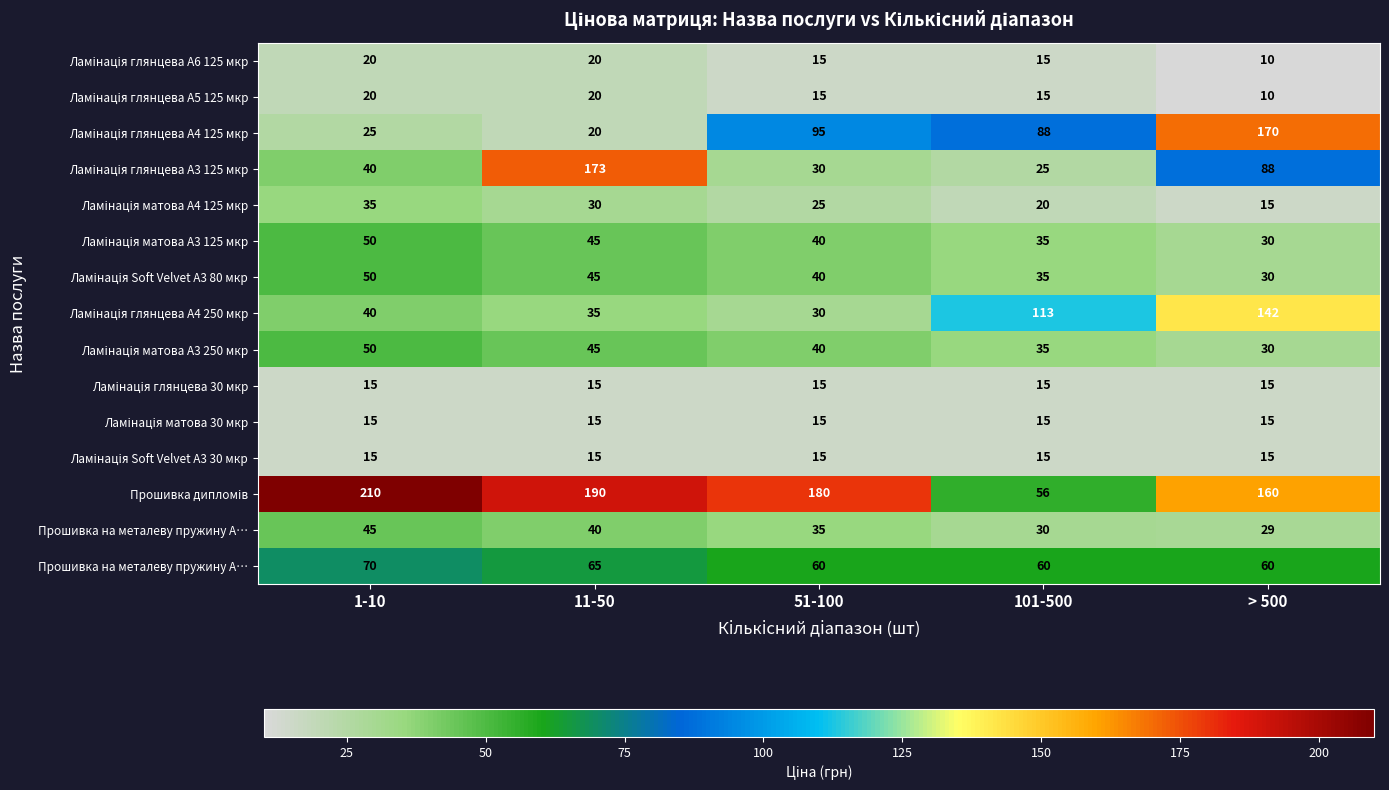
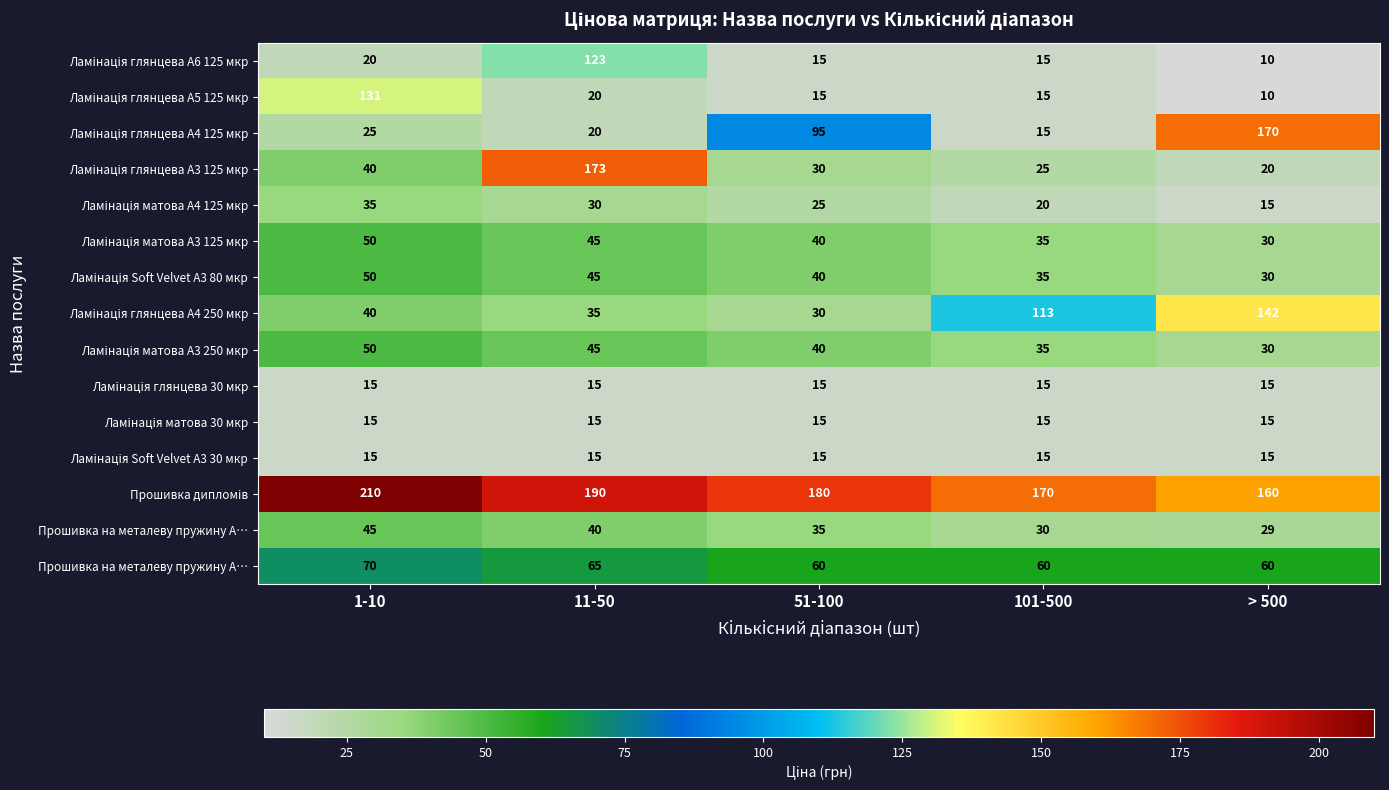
  {
    "Ламінація глянцева А6 125 мкр": {
      "1-10": 20,
-     "11-50": 20,
+     "11-50": 123,
      "51-100": 15,
      "101-500": 15,
      "> 500": 10
    },
    "Ламінація глянцева А5 125 мкр": {
-     "1-10": 20,
+     "1-10": 131,
      "11-50": 20,
      "51-100": 15,
      "101-500": 15,
      "> 500": 10
    },
    "Ламінація глянцева А4 125 мкр": {
      "1-10": 25,
      "11-50": 20,
      "51-100": 95,
-     "101-500": 88,
+     "101-500": 15,
      "> 500": 170
    },
    "Ламінація глянцева А3 125 мкр": {
      "1-10": 40,
      "11-50": 173,
      "51-100": 30,
      "101-500": 25,
-     "> 500": 88
+     "> 500": 20
    },
    "Ламінація матова А4 125 мкр": {
      "1-10": 35,
      "11-50": 30,
      "51-100": 25,
      "101-500": 20,
      "> 500": 15
    },
    "Ламінація матова А3 125 мкр": {
      "1-10": 50,
      "11-50": 45,
      "51-100": 40,
      "101-500": 35,
      "> 500": 30
    },
    "Ламінація Soft Velvet А3 80 мкр": {
      "1-10": 50,
      "11-50": 45,
      "51-100": 40,
      "101-500": 35,
      "> 500": 30
    },
    "Ламінація глянцева А4 250 мкр": {
      "1-10": 40,
      "11-50": 35,
      "51-100": 30,
      "101-500": 113,
      "> 500": 142
    },
    "Ламінація матова А3 250 мкр": {
      "1-10": 50,
      "11-50": 45,
      "51-100": 40,
      "101-500": 35,
      "> 500": 30
    },
    "Ламінація глянцева 30 мкр": {
      "1-10": 15,
      "11-50": 15,
      "51-100": 15,
      "101-500": 15,
      "> 500": 15
    },
    "Ламінація матова 30 мкр": {
      "1-10": 15,
      "11-50": 15,
      "51-100": 15,
      "101-500": 15,
      "> 500": 15
    },
    "Ламінація Soft Velvet А3 30 мкр": {
      "1-10": 15,
      "11-50": 15,
      "51-100": 15,
      "101-500": 15,
      "> 500": 15
    },
    "Прошивка дипломів": {
      "1-10": 210,
      "11-50": 190,
      "51-100": 180,
-     "101-500": 56,
+     "101-500": 170,
      "> 500": 160
    }
  }
